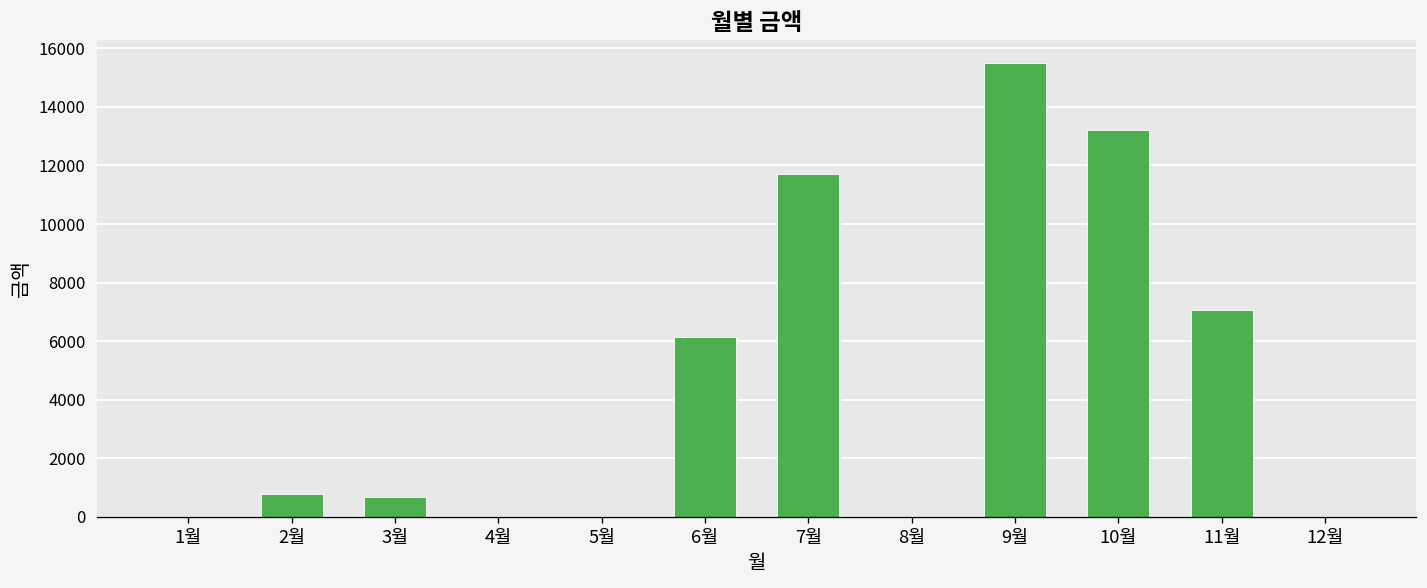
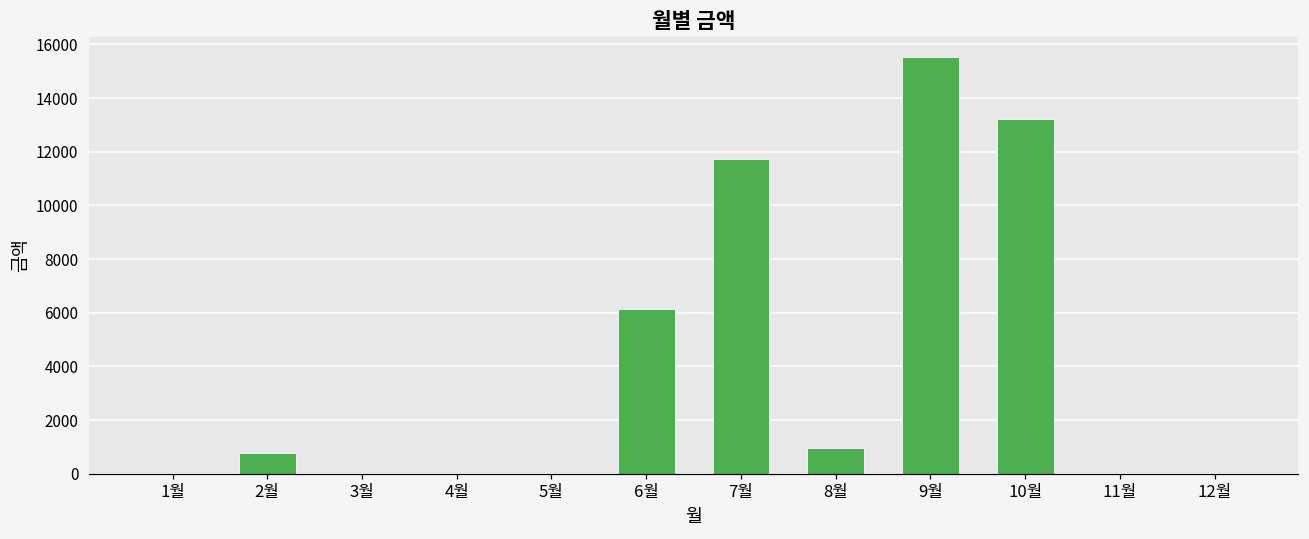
  {
    "1월": 0,
    "2월": 800,
-   "3월": 700,
+   "3월": 0,
    "4월": 0,
    "5월": 0,
    "6월": 6100,
    "7월": 11700,
-   "8월": 0,
+   "8월": 1000,
    "9월": 15500,
    "10월": 13200,
-   "11월": 7100,
+   "11월": 0,
    "12월": 0
  }
